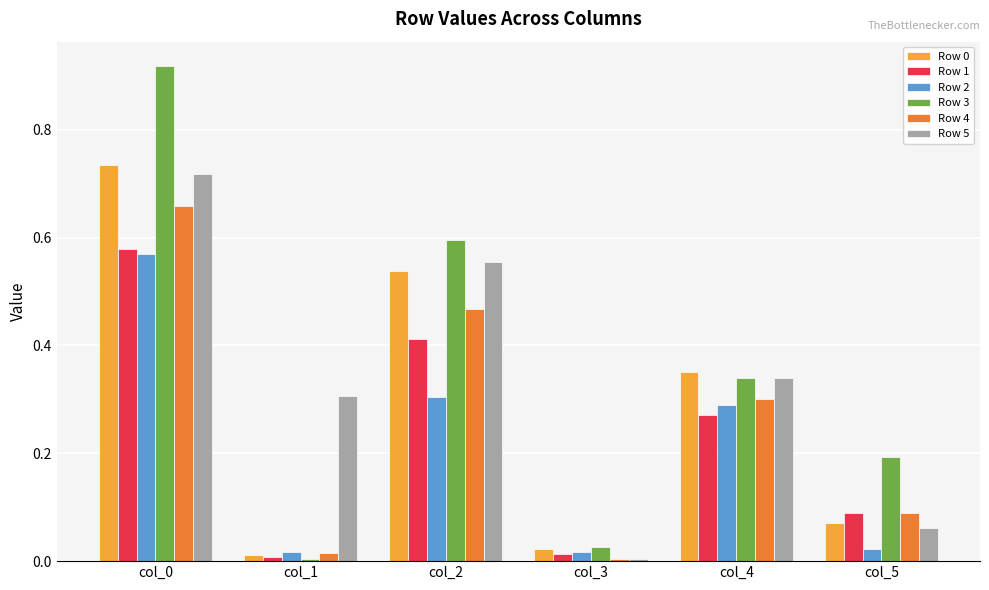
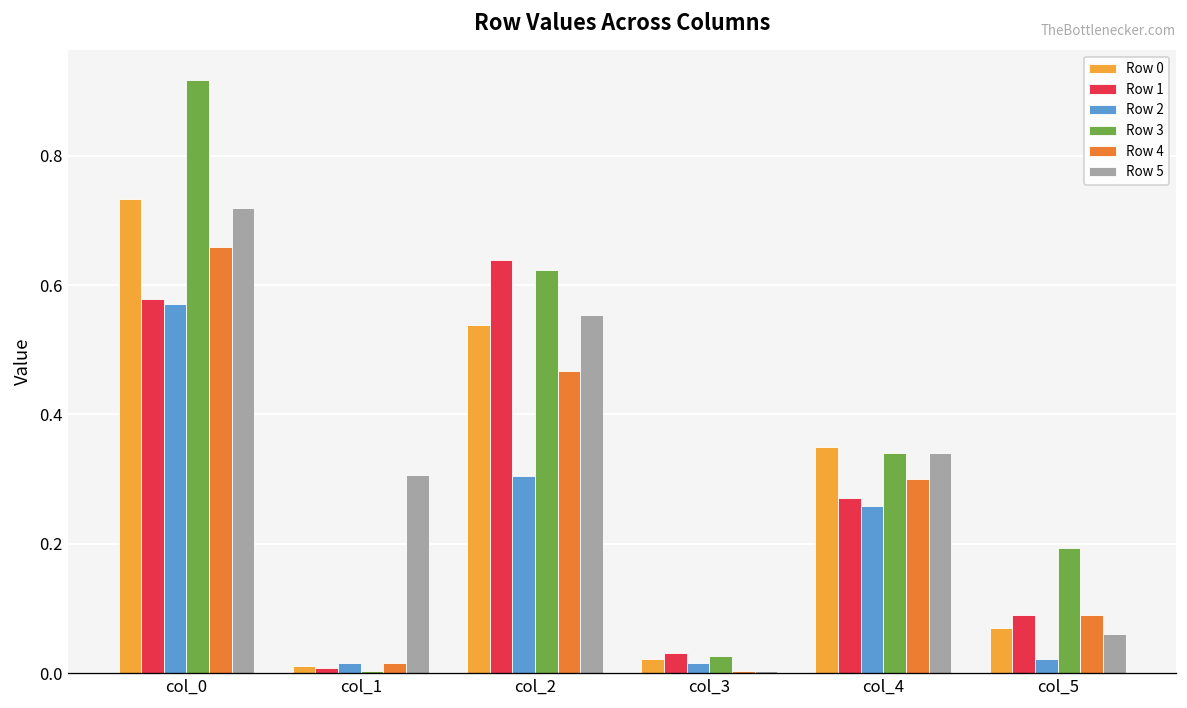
  {
    "Row 1": {
      "col_0": 0.58,
      "col_1": 0.01,
-     "col_2": 0.41,
-     "col_3": 0.01,
+     "col_2": 0.64,
+     "col_3": 0.03,
      "col_4": 0.27,
      "col_5": 0.09
    },
    "Row 2": {
      "col_0": 0.57,
      "col_1": 0.02,
      "col_2": 0.30,
      "col_3": 0.02,
-     "col_4": 0.29,
+     "col_4": 0.26,
      "col_5": 0.02
    },
    "Row 3": {
      "col_0": 0.92,
-     "col_2": 0.59,
+     "col_2": 0.62,
      "col_3": 0.03,
      "col_4": 0.34,
      "col_5": 0.19
    },
    "Row 5": {
      "col_0": 0.72,
      "col_1": 0.31,
      "col_2": 0.55,
      "col_4": 0.34,
      "col_5": 0.06
    }
  }
